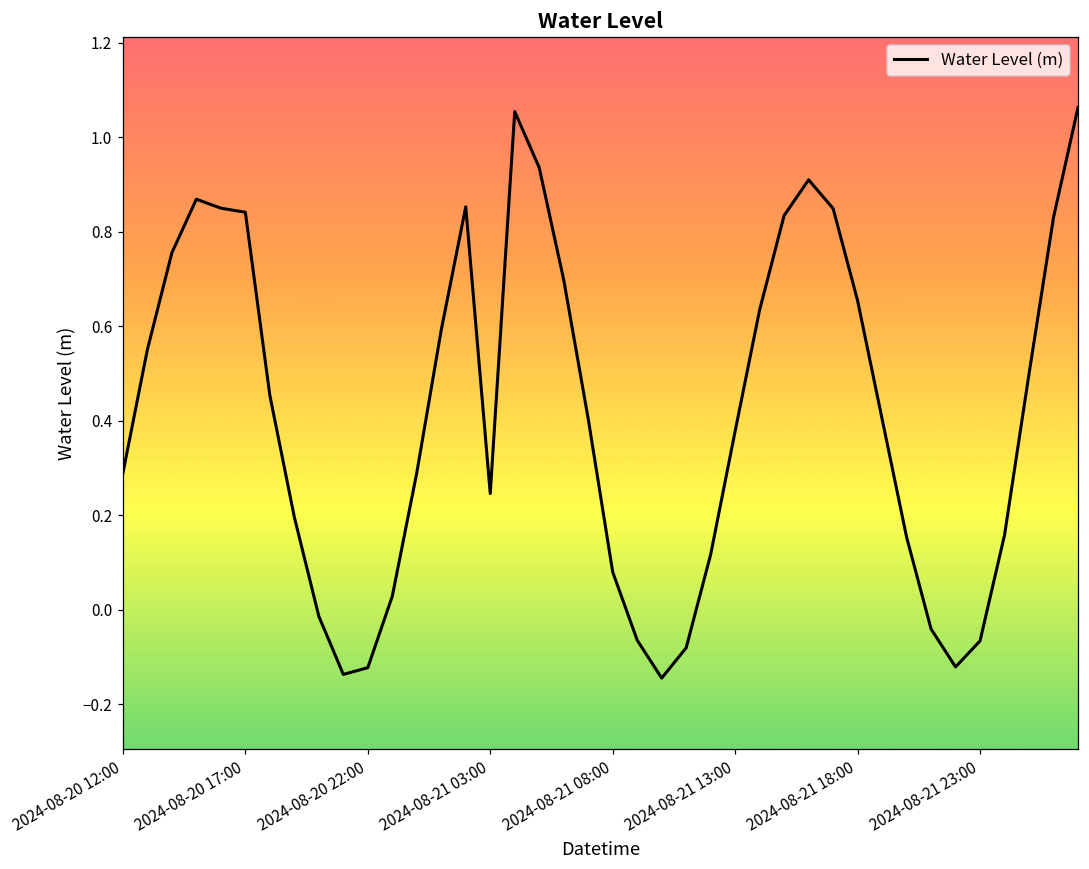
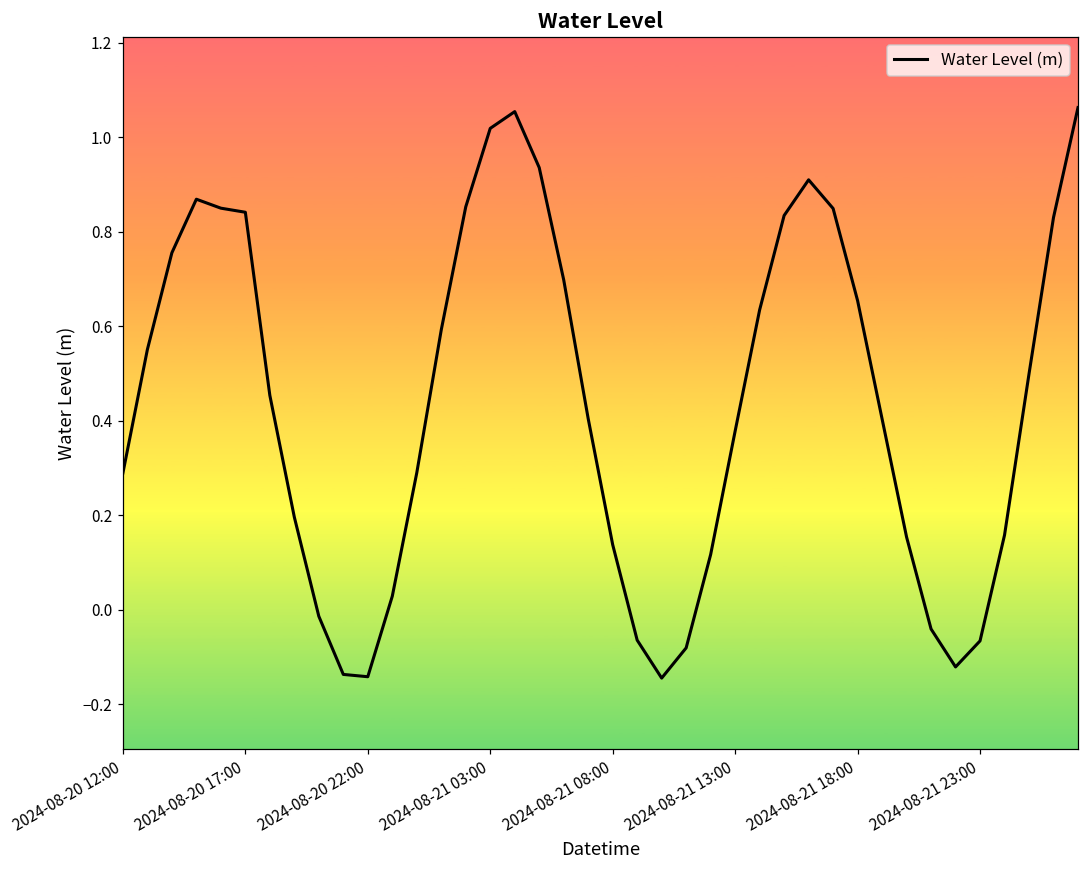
  {
    "2024-08-20 12:00": 0.29,
    "2024-08-20 17:00": 0.84,
-   "2024-08-20 22:00": -0.12,
-   "2024-08-21 03:00": 0.25,
-   "2024-08-21 08:00": 0.08,
+   "2024-08-20 22:00": -0.14,
+   "2024-08-21 03:00": 1.02,
+   "2024-08-21 08:00": 0.14,
    "2024-08-21 13:00": 0.38,
    "2024-08-21 18:00": 0.65,
    "2024-08-21 23:00": -0.07
  }
